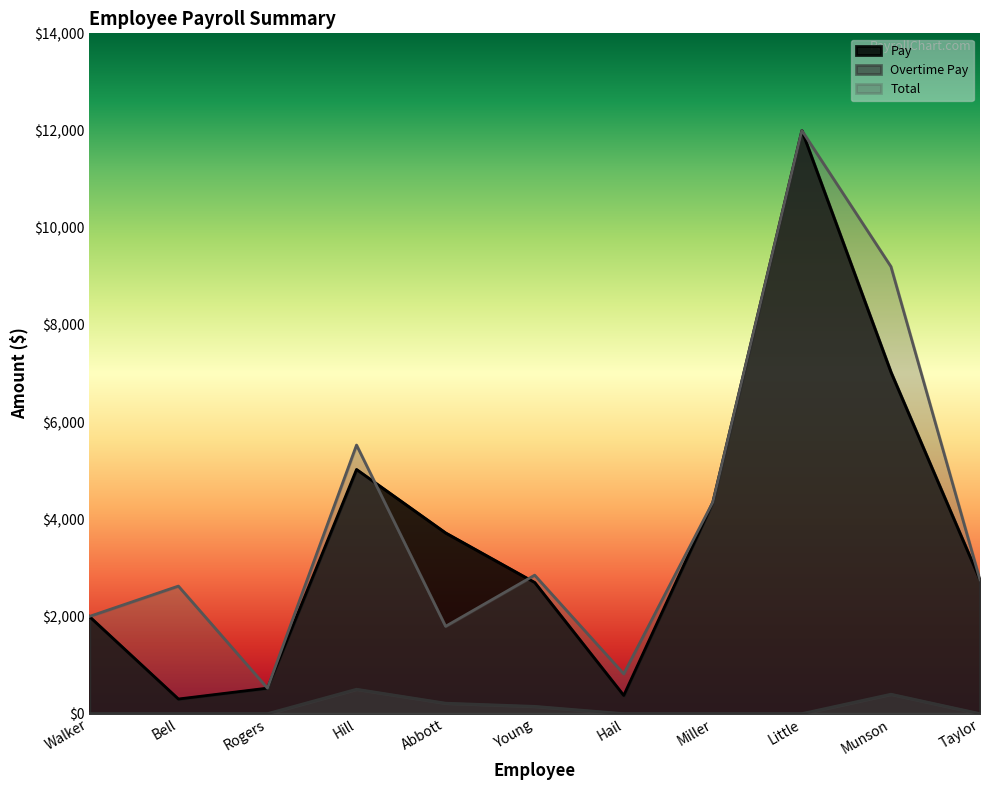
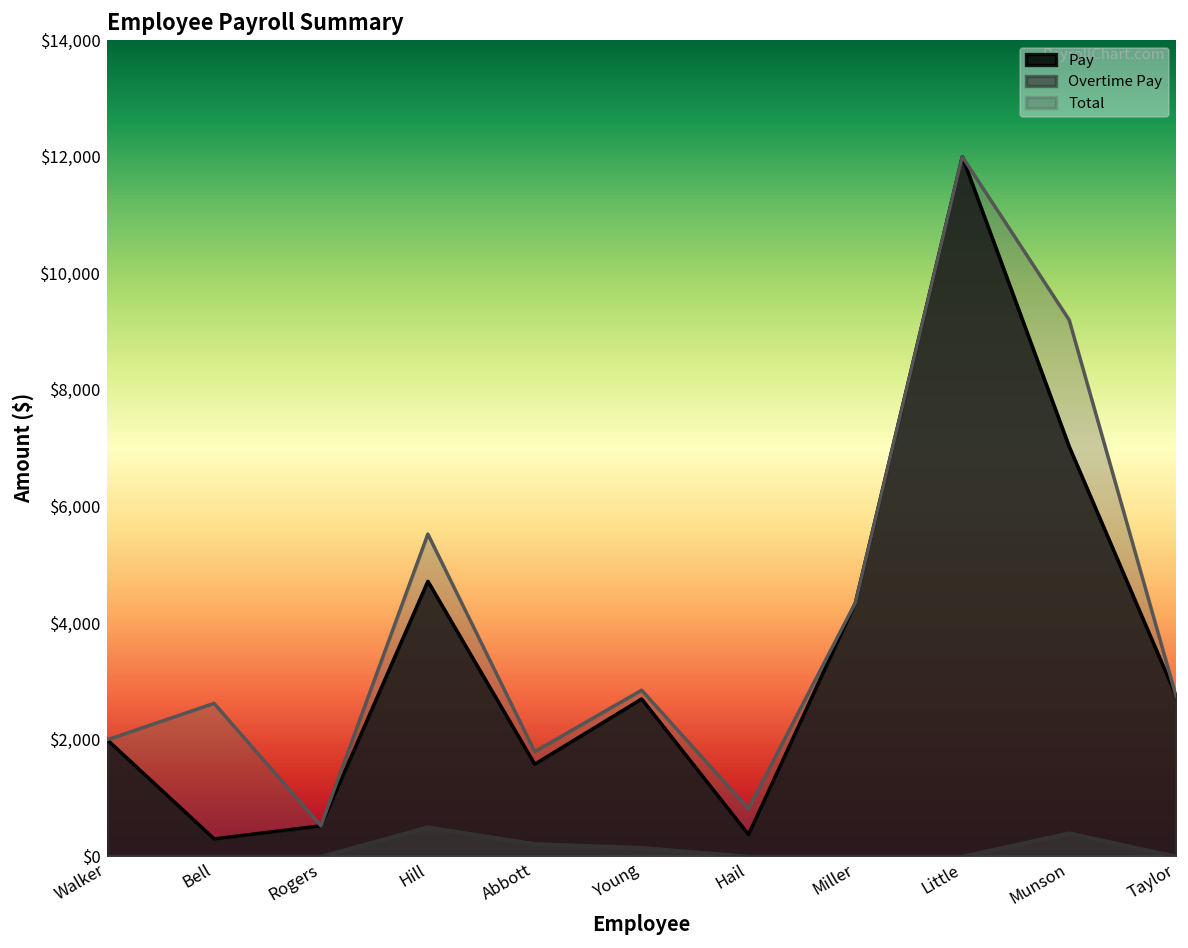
  {
    "Pay": {
      "Bell": "$300",
-     "Hill": "$5,000",
-     "Abbott": "$3,700",
+     "Hill": "$4,700",
+     "Abbott": "$1,600",
      "Young": "$2,700",
      "Hail": "$400",
      "Munson": "$7,000"
    }
  }
